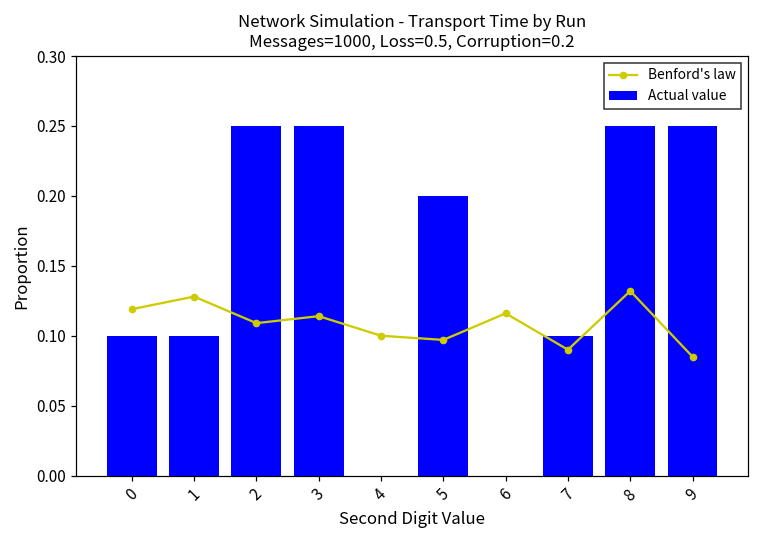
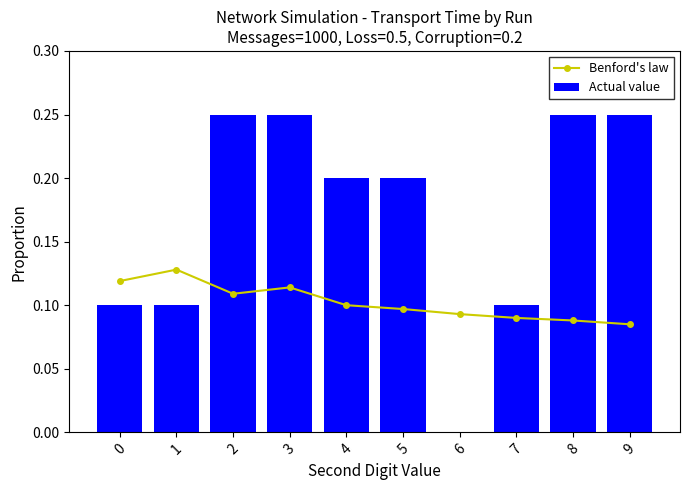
  {
    "Benford's law": {
      "0": 0.119,
      "1": 0.128,
      "2": 0.109,
      "3": 0.114,
      "4": 0.100,
      "5": 0.097,
-     "6": 0.116,
+     "6": 0.093,
      "7": 0.090,
-     "8": 0.132,
+     "8": 0.088,
      "9": 0.085
    },
    "Actual value": {
      "0": 0.1,
      "1": 0.1,
      "2": 0.250,
      "3": 0.250,
-     "4": 0.0,
+     "4": 0.2,
      "5": 0.2,
      "6": 0.0,
      "7": 0.1,
      "8": 0.250,
      "9": 0.250
    }
  }
